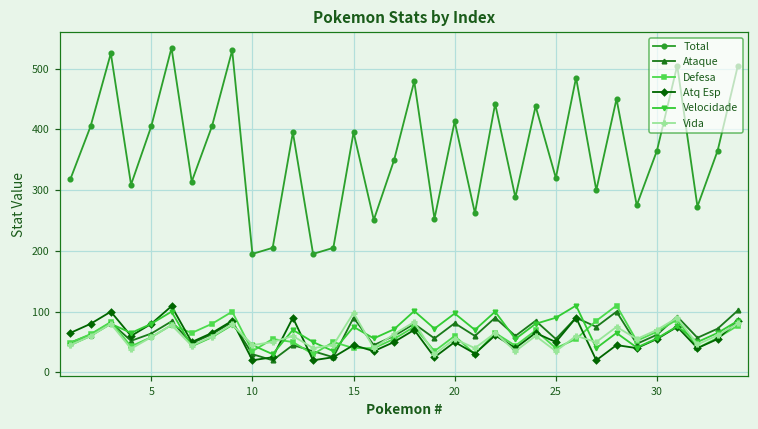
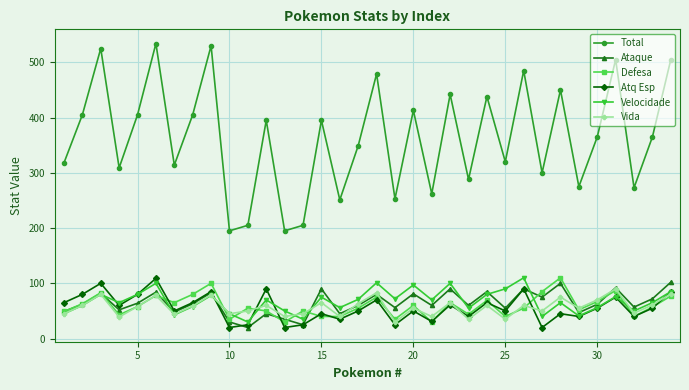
  {
    "Vida": {
-     "15": 100,
+     "15": 70,
      "20": 60,
      "25": 40
    }
  }
